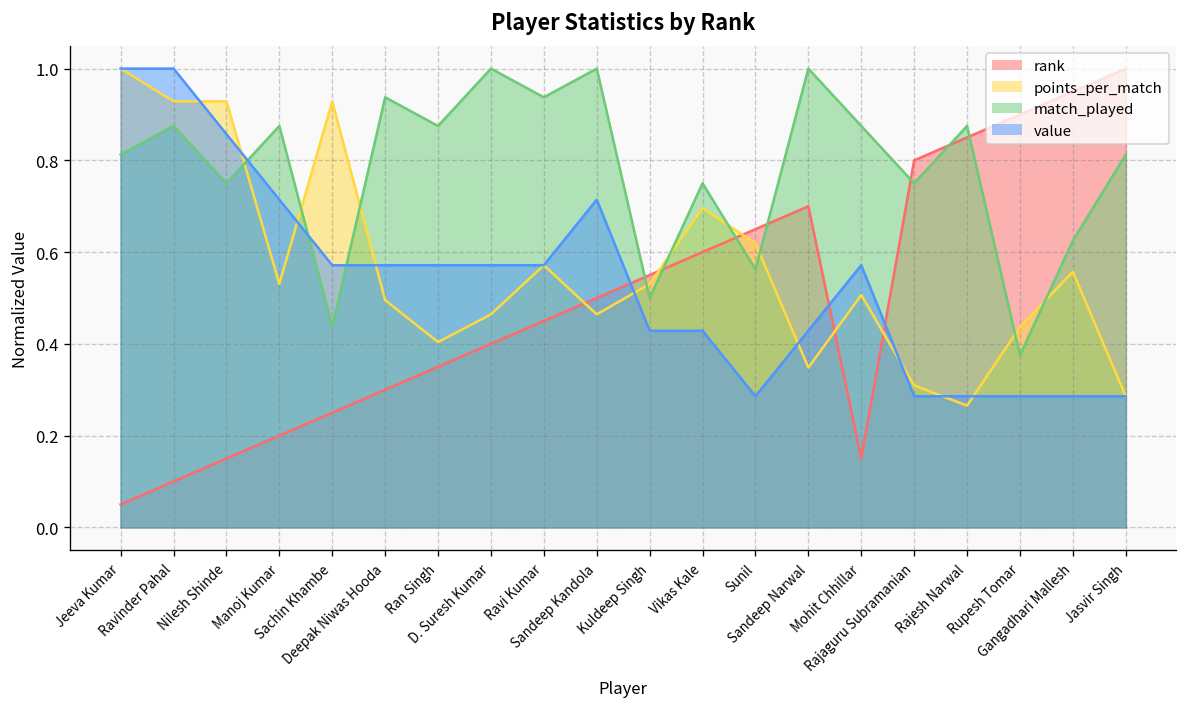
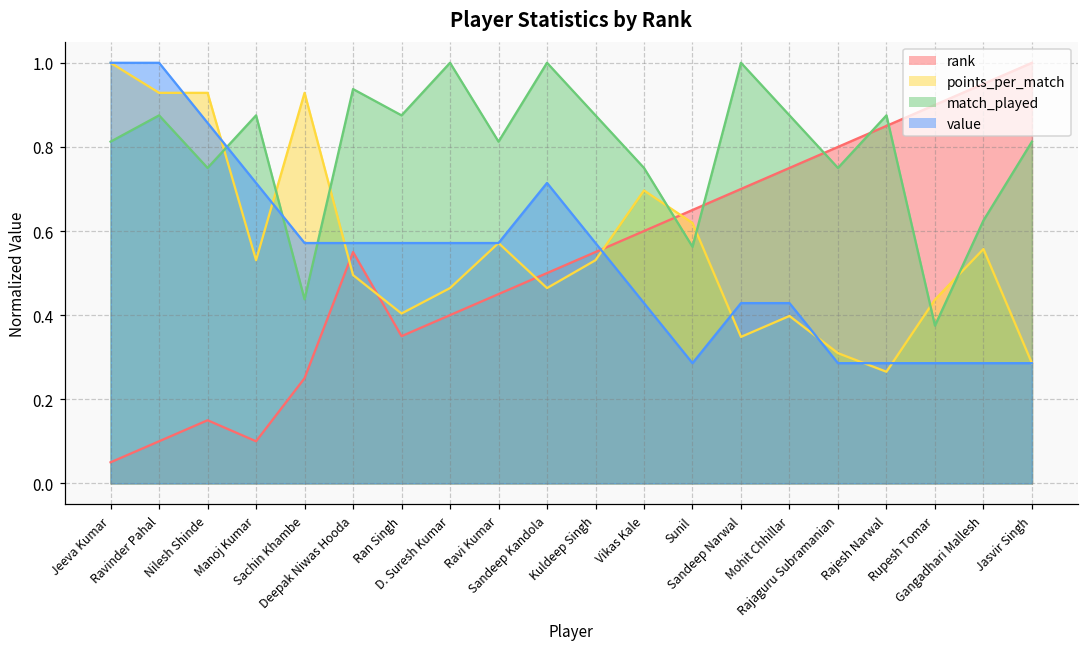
  {
    "rank": {
      "Jeeva Kumar": 0.05,
      "Ravinder Pahal": 0.10,
      "Nilesh Shinde": 0.15,
-     "Manoj Kumar": 0.20,
+     "Manoj Kumar": 0.10,
      "Sachin Khambe": 0.25,
-     "Deepak Niwas Hooda": 0.30,
+     "Deepak Niwas Hooda": 0.55,
      "Ran Singh": 0.35,
      "D. Suresh Kumar": 0.40,
      "Ravi Kumar": 0.45,
      "Sandeep Kandola": 0.50,
      "Kuldeep Singh": 0.55,
      "Vikas Kale": 0.60,
      "Sunil": 0.65,
      "Sandeep Narwal": 0.70,
-     "Mohit Chhillar": 0.15,
+     "Mohit Chhillar": 0.75,
      "Rajaguru Subramanian": 0.80,
      "Rajesh Narwal": 0.85
    },
    "points_per_match": {
      "Ravinder Pahal": 0.93,
      "Nilesh Shinde": 0.93,
      "Manoj Kumar": 0.53,
      "Sachin Khambe": 0.93,
      "Deepak Niwas Hooda": 0.50,
      "Ran Singh": 0.40,
      "D. Suresh Kumar": 0.46,
      "Sandeep Kandola": 0.46,
      "Kuldeep Singh": 0.53,
      "Vikas Kale": 0.70,
      "Sunil": 0.62,
      "Sandeep Narwal": 0.35,
-     "Mohit Chhillar": 0.51,
+     "Mohit Chhillar": 0.40,
      "Rajaguru Subramanian": 0.31,
      "Rajesh Narwal": 0.27,
      "Rupesh Tomar": 0.44,
      "Gangadhari Mallesh": 0.56
    },
    "match_played": {
      "Jeeva Kumar": 0.81,
      "Ravinder Pahal": 0.88,
      "Nilesh Shinde": 0.75,
      "Manoj Kumar": 0.88,
      "Sachin Khambe": 0.44,
      "Deepak Niwas Hooda": 0.94,
      "Ran Singh": 0.88,
      "D. Suresh Kumar": 1.00,
-     "Ravi Kumar": 0.94,
+     "Ravi Kumar": 0.81,
      "Sandeep Kandola": 1.00,
-     "Kuldeep Singh": 0.50,
+     "Kuldeep Singh": 0.88,
      "Vikas Kale": 0.75,
      "Sunil": 0.56,
      "Sandeep Narwal": 1.00,
      "Mohit Chhillar": 0.88,
      "Rajaguru Subramanian": 0.75,
      "Rajesh Narwal": 0.88,
      "Rupesh Tomar": 0.38,
      "Gangadhari Mallesh": 0.63,
      "Jasvir Singh": 0.81
    },
    "value": {
      "Ravinder Pahal": 1.00,
      "Nilesh Shinde": 0.86,
      "Manoj Kumar": 0.71,
      "Sachin Khambe": 0.57,
      "Deepak Niwas Hooda": 0.57,
      "Ran Singh": 0.57,
      "D. Suresh Kumar": 0.57,
      "Sandeep Kandola": 0.71,
-     "Kuldeep Singh": 0.43,
+     "Kuldeep Singh": 0.57,
      "Vikas Kale": 0.43,
      "Sunil": 0.29,
      "Sandeep Narwal": 0.43,
-     "Mohit Chhillar": 0.57,
+     "Mohit Chhillar": 0.43,
      "Rajaguru Subramanian": 0.29,
      "Rajesh Narwal": 0.29,
      "Rupesh Tomar": 0.29,
      "Gangadhari Mallesh": 0.29
    }
  }
